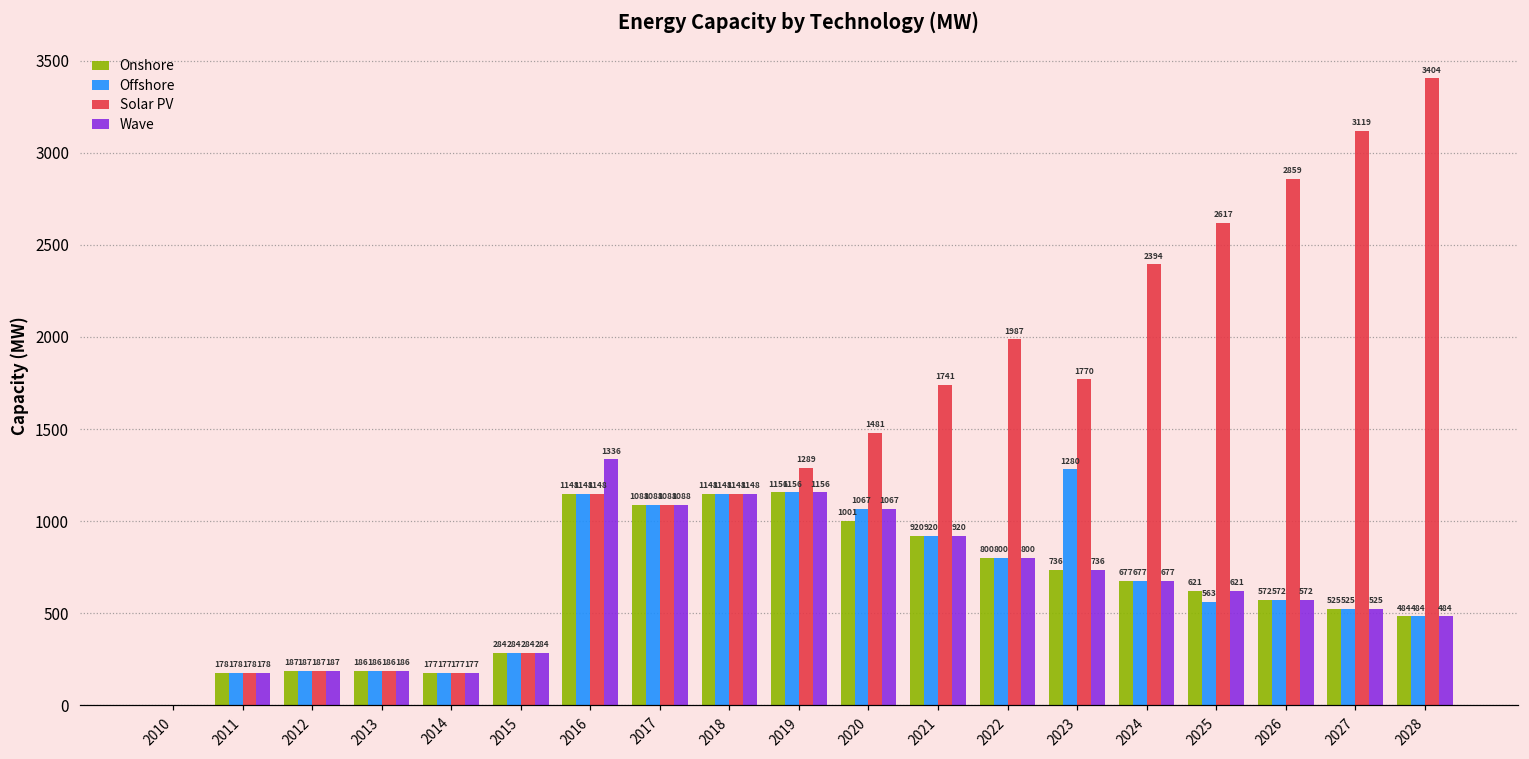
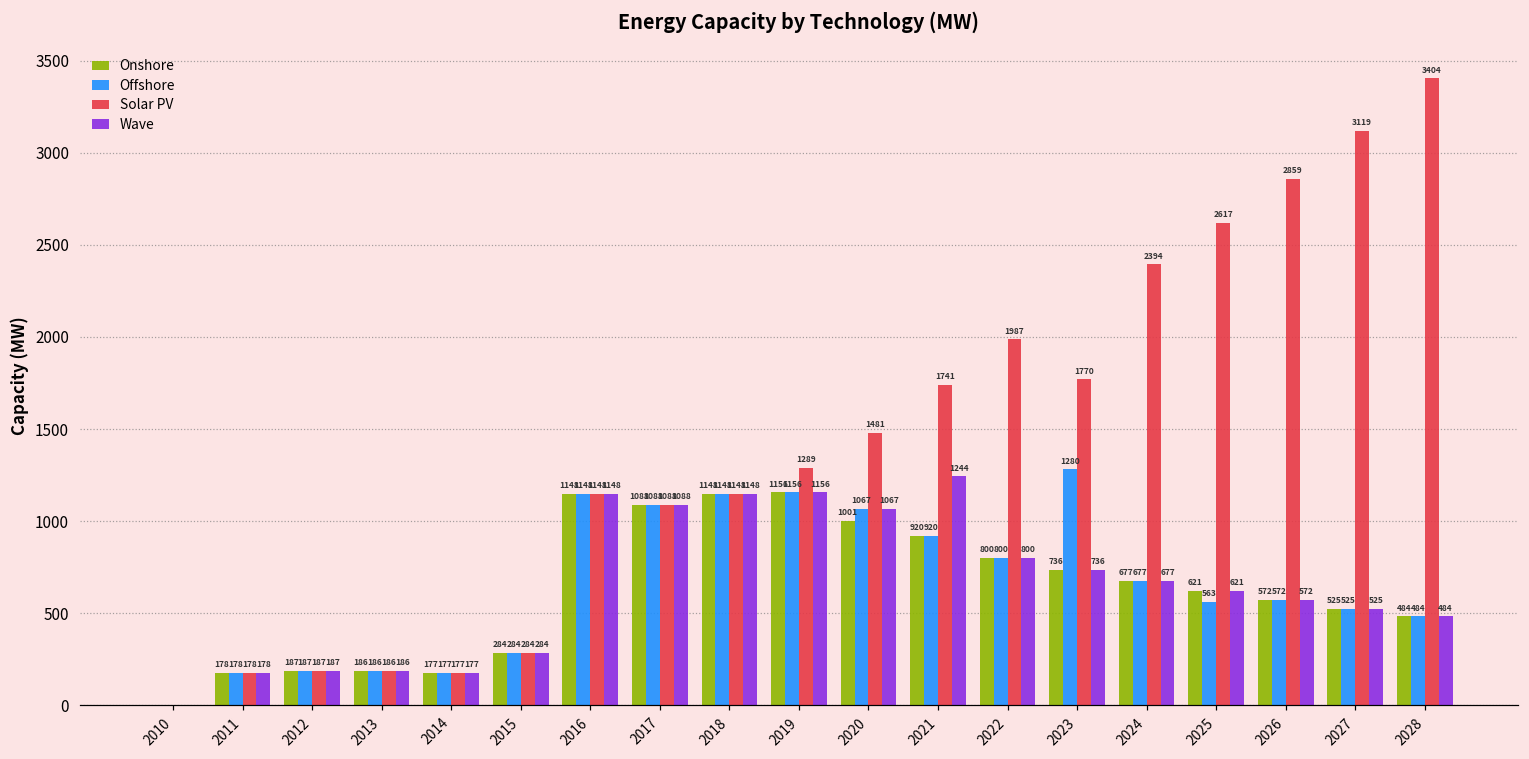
  {
    "Onshore": {
      "2011": 178,
      "2012": 187,
      "2013": 186,
      "2014": 177,
      "2015": 284,
      "2020": 1001,
      "2021": 920,
      "2022": 800,
      "2023": 736,
      "2024": 677,
      "2025": 621,
      "2026": 572,
      "2027": 525,
      "2028": 484
    },
    "Offshore": {
      "2011": 178,
      "2012": 187,
      "2013": 186,
      "2014": 177,
      "2015": 284,
      "2020": 1067,
      "2021": 920,
      "2022": 800,
      "2023": 1280,
      "2024": 677,
      "2025": 563,
      "2026": 572,
      "2027": 525,
      "2028": 484
    },
    "Solar PV": {
      "2011": 178,
      "2012": 187,
      "2013": 186,
      "2014": 177,
      "2015": 284,
      "2019": 1289,
      "2020": 1481,
      "2021": 1741,
      "2022": 1987,
      "2023": 1770,
      "2024": 2394,
      "2025": 2617,
      "2026": 2859,
      "2027": 3119,
      "2028": 3404
    },
    "Wave": {
      "2011": 178,
      "2012": 187,
      "2013": 186,
      "2014": 177,
      "2015": 284,
-     "2016": 1336,
+     "2016": 1148,
      "2019": 1156,
      "2020": 1067,
-     "2021": 920,
+     "2021": 1244,
      "2022": 800,
      "2023": 736,
      "2024": 677,
      "2025": 621,
      "2026": 572,
      "2027": 525,
      "2028": 484
    }
  }
